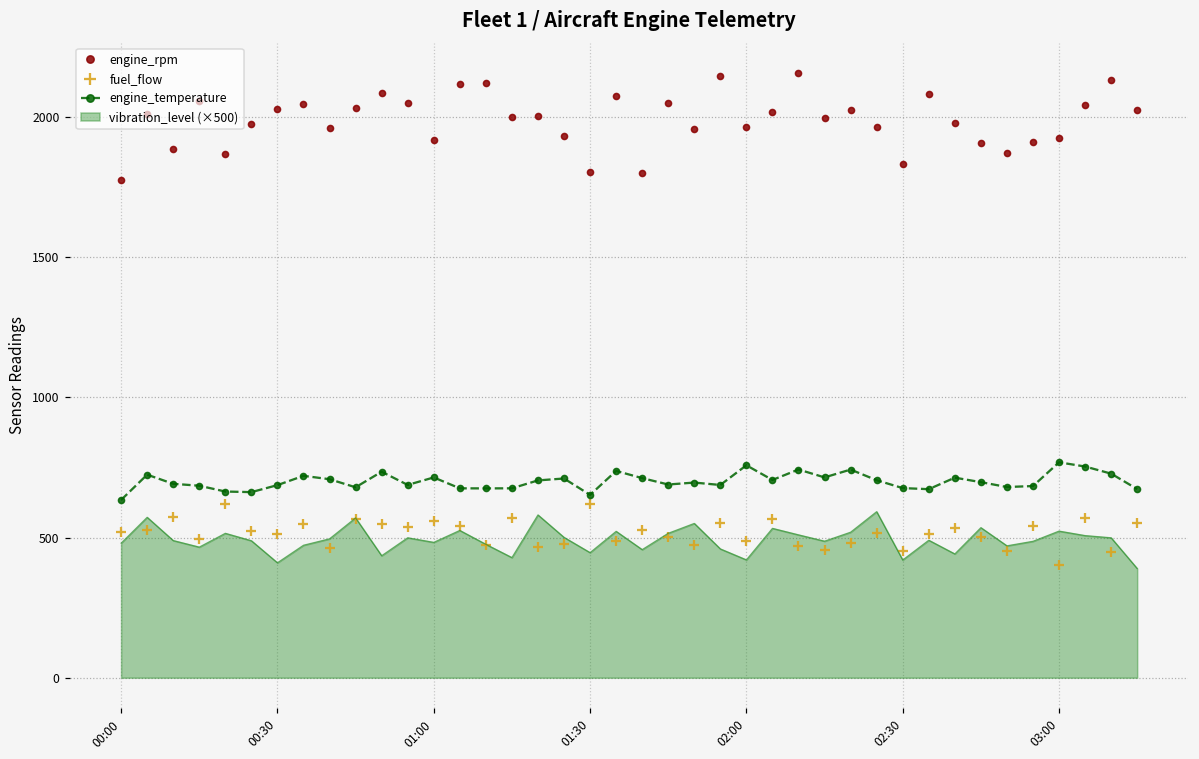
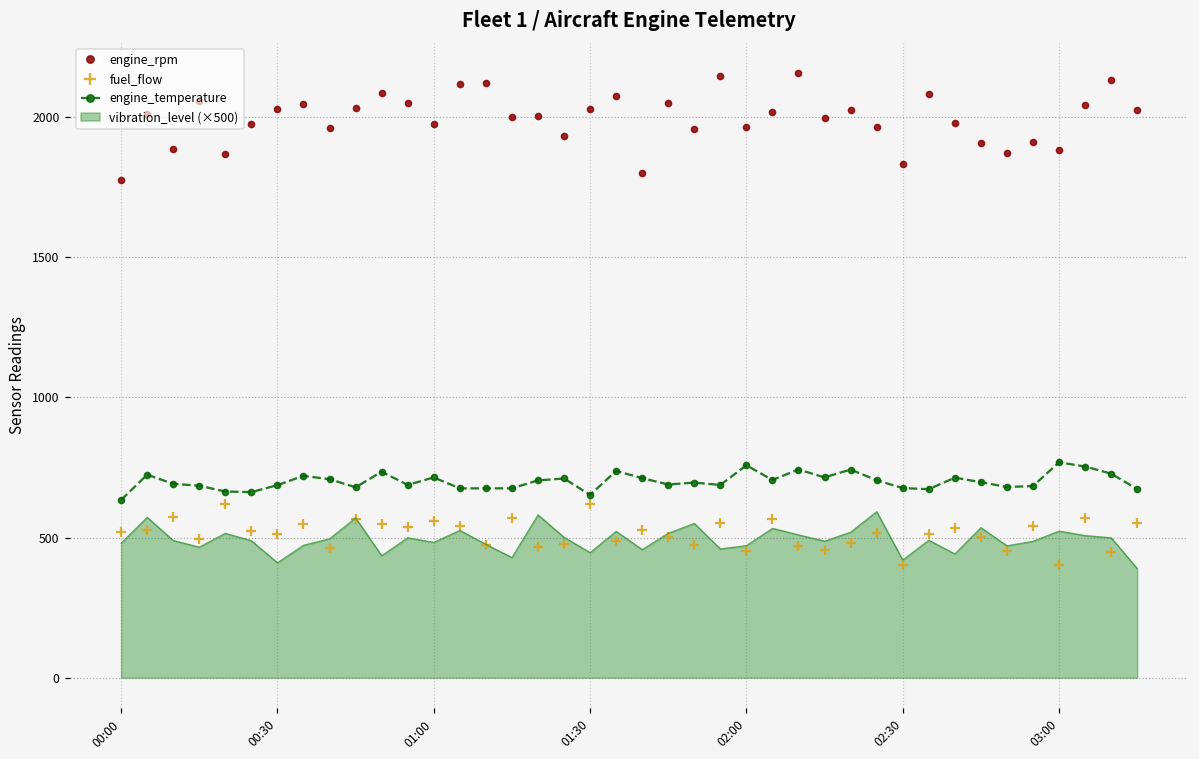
  {
    "engine_rpm": {
      "00:00": 1780,
      "00:30": 2030,
-     "01:00": 1920,
-     "01:30": 1810,
+     "01:00": 1970,
+     "01:30": 2030,
      "02:00": 1960,
      "02:30": 1830,
-     "03:00": 1920
+     "03:00": 1880
    },
    "vibration_level (×500)": {
      "00:00": 480,
      "00:30": 410,
      "01:00": 480,
      "01:30": 450,
-     "02:00": 420,
+     "02:00": 470,
      "02:30": 420,
      "03:00": 520
    },
    "fuel_flow": {
      "00:00": 520,
      "00:30": 510,
      "01:00": 560,
      "01:30": 620,
-     "02:00": 490,
-     "02:30": 450,
+     "02:00": 450,
+     "02:30": 400,
      "03:00": 400
    },
    "engine_temperature": {
      "00:00": 630,
      "00:30": 690,
      "01:00": 710,
      "01:30": 650,
      "02:00": 760,
      "02:30": 680,
      "03:00": 770
    }
  }
